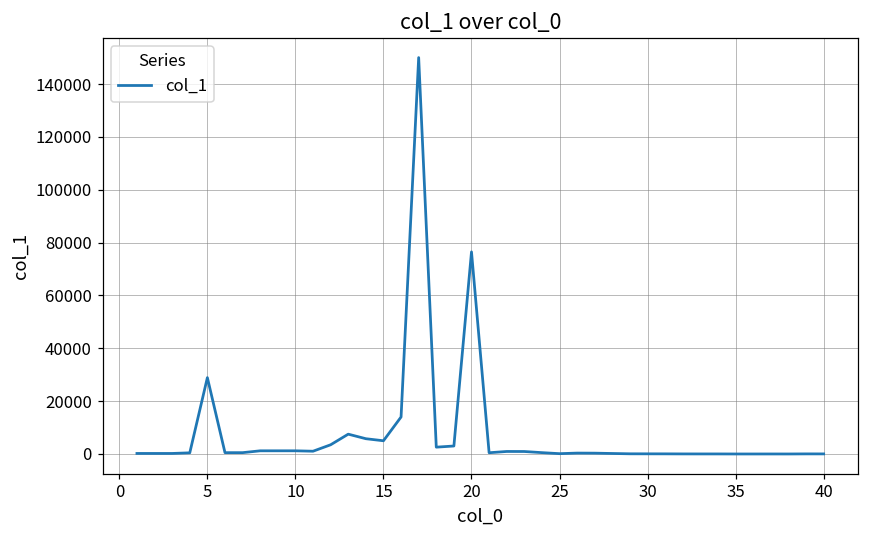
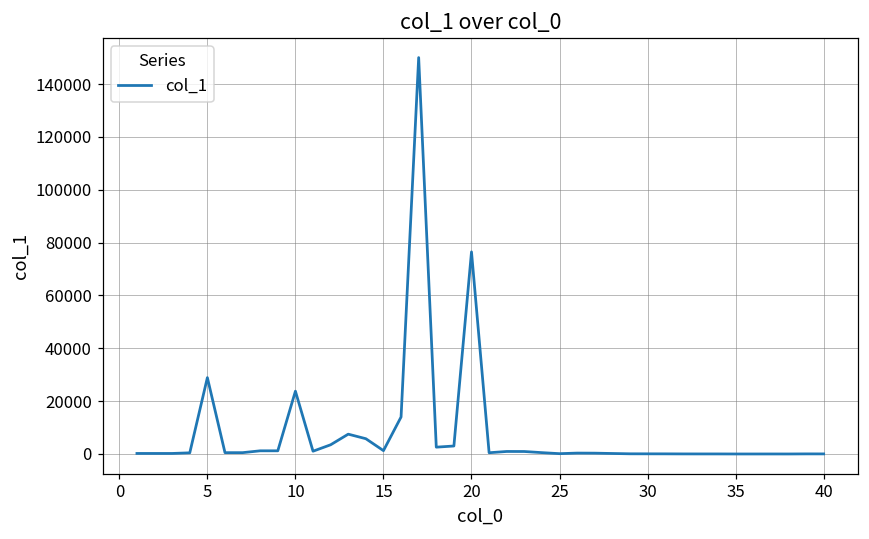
  {
    "5": 29000,
-   "10": 1000,
-   "15": 5000,
+   "10": 24000,
+   "15": 1000,
    "20": 76000,
    "25": 0,
    "30": 0,
    "35": 0,
    "40": 0
  }
